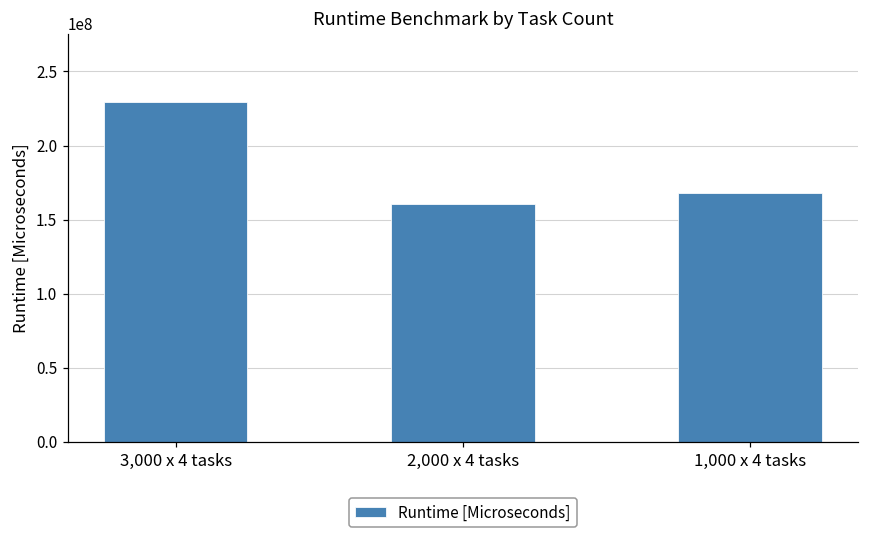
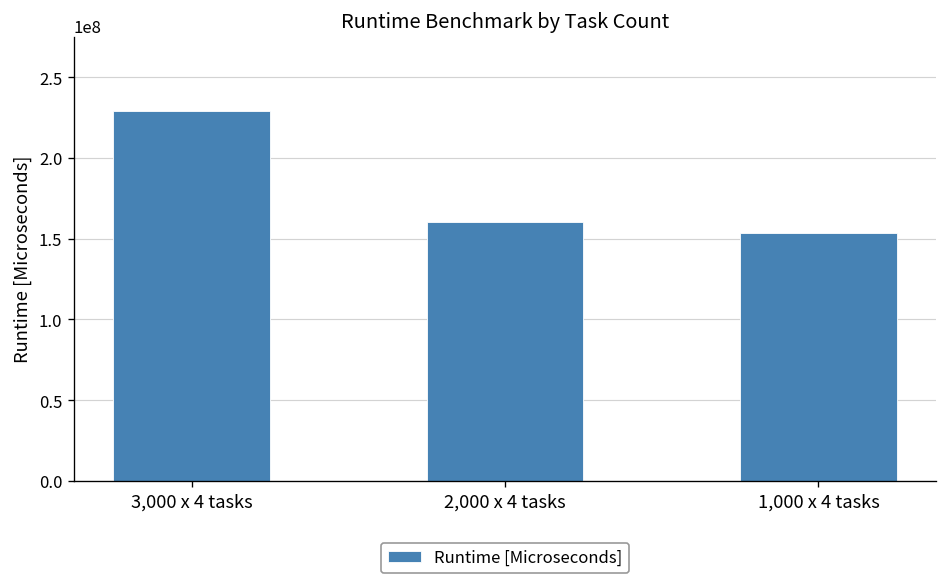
  {
    "3,000 x 4 tasks": 229000000,
    "2,000 x 4 tasks": 160000000,
-   "1,000 x 4 tasks": 168000000
+   "1,000 x 4 tasks": 153000000
  }
